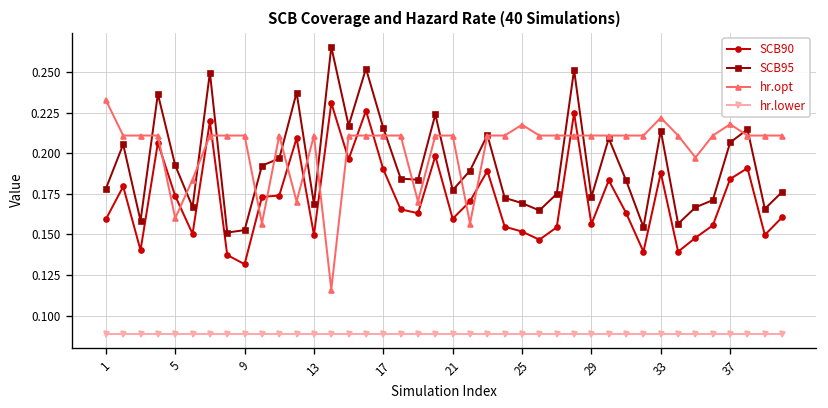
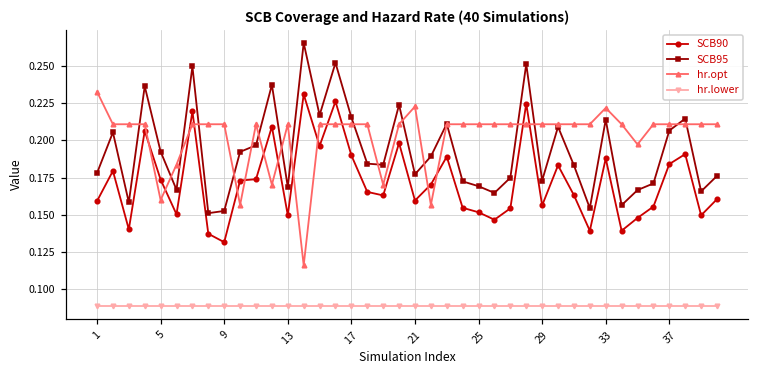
  {
    "hr.opt": {
      "1": 0.233,
      "5": 0.160,
      "9": 0.211,
      "13": 0.211,
      "17": 0.211,
-     "21": 0.211,
-     "25": 0.217,
+     "21": 0.223,
+     "25": 0.211,
      "29": 0.211,
      "33": 0.222,
-     "37": 0.218
+     "37": 0.211
    },
    "hr.lower": {
      "1": 0.089,
      "5": 0.089,
      "9": 0.089,
      "13": 0.089,
      "17": 0.089,
      "21": 0.089,
      "25": 0.089,
      "29": 0.089,
      "33": 0.089,
      "37": 0.089
    }
  }
